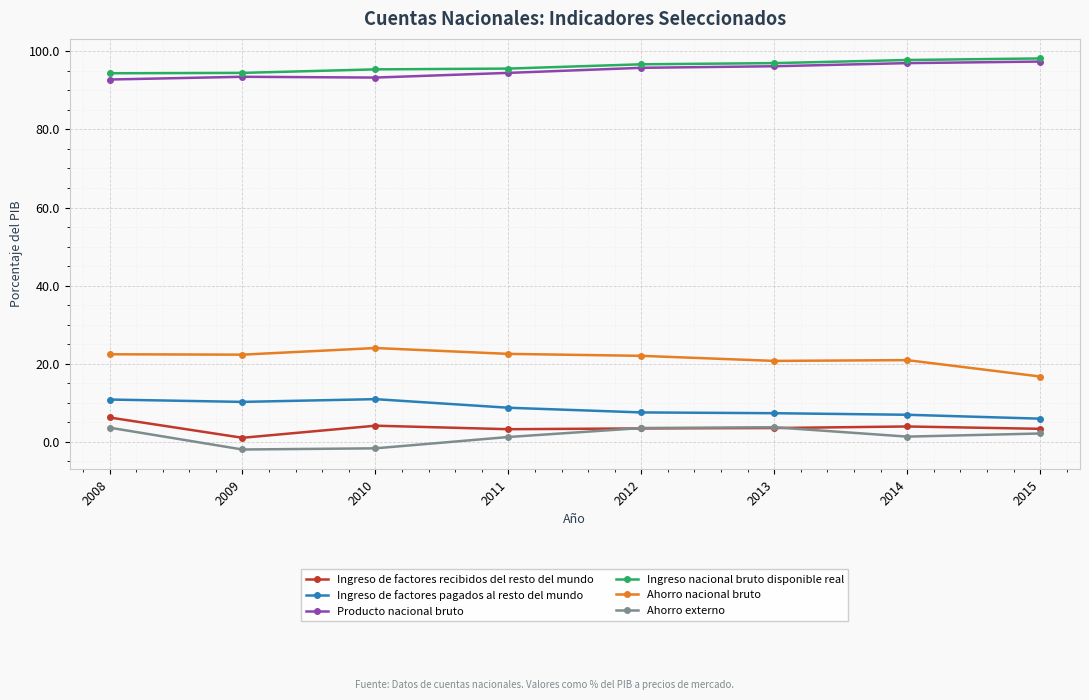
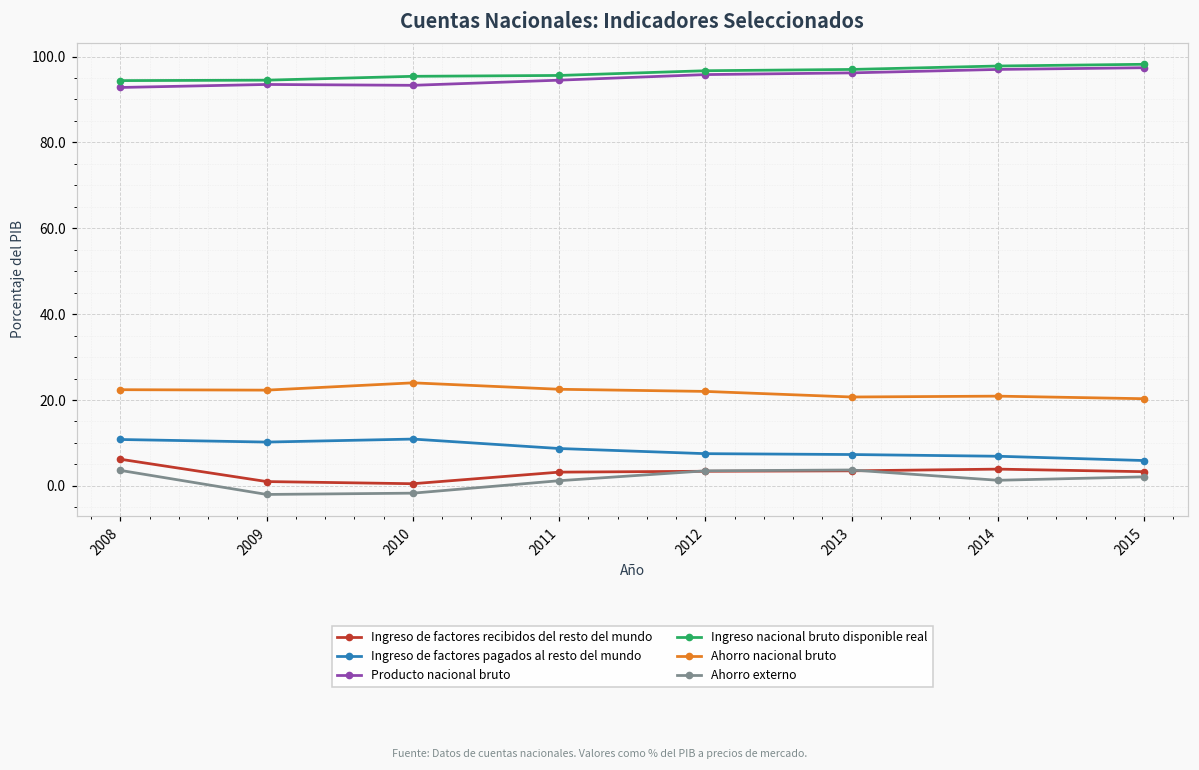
  {
    "Ingreso de factores recibidos del resto del mundo": {
      "2008": 6,
      "2009": 1,
-     "2010": 4,
+     "2010": 1,
      "2011": 3,
      "2014": 4,
      "2015": 3
    },
    "Ingreso de factores pagados al resto del mundo": {
      "2008": 11,
      "2009": 10,
      "2010": 11,
      "2011": 9,
      "2012": 8,
      "2013": 7,
      "2014": 7,
      "2015": 6
    },
    "Producto nacional bruto": {
      "2008": 93,
      "2009": 94,
      "2010": 93,
      "2011": 95,
      "2012": 96,
      "2013": 96,
      "2014": 97,
      "2015": 97
    },
    "Ingreso nacional bruto disponible real": {
      "2008": 94,
      "2009": 95,
      "2010": 95,
      "2011": 96,
      "2012": 97,
      "2013": 97,
      "2014": 98,
      "2015": 98
    },
    "Ahorro nacional bruto": {
      "2008": 22,
      "2009": 22,
      "2010": 24,
      "2011": 23,
      "2012": 22,
      "2013": 21,
      "2014": 21,
-     "2015": 17
+     "2015": 20
    },
    "Ahorro externo": {
      "2008": 4,
      "2009": -2,
      "2010": -2,
      "2011": 1,
      "2014": 1,
      "2015": 2
    }
  }
